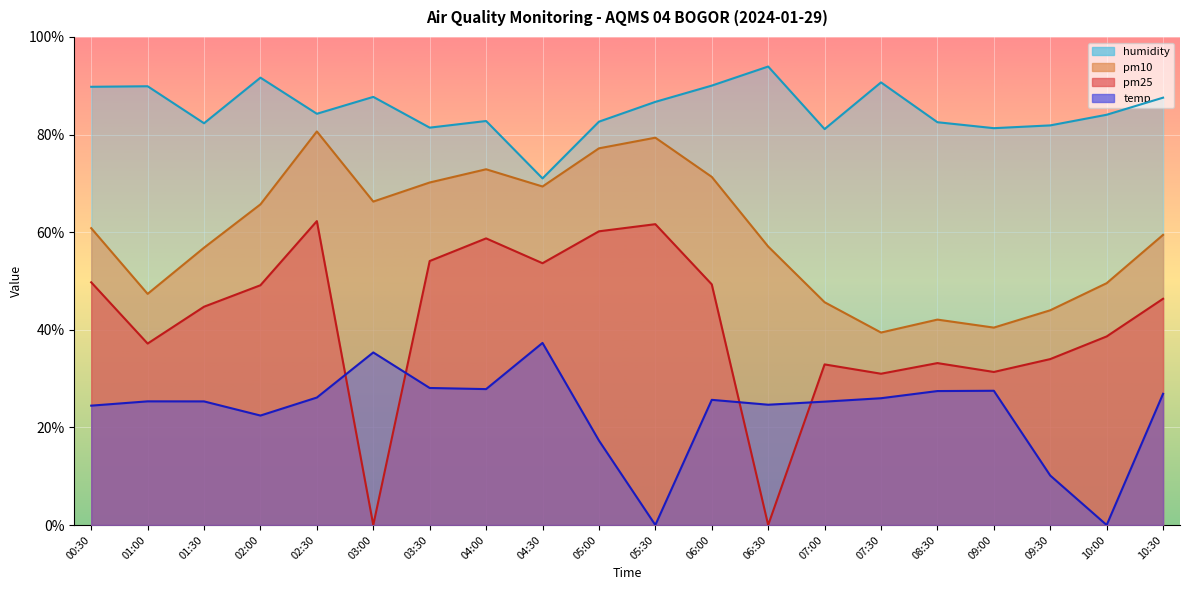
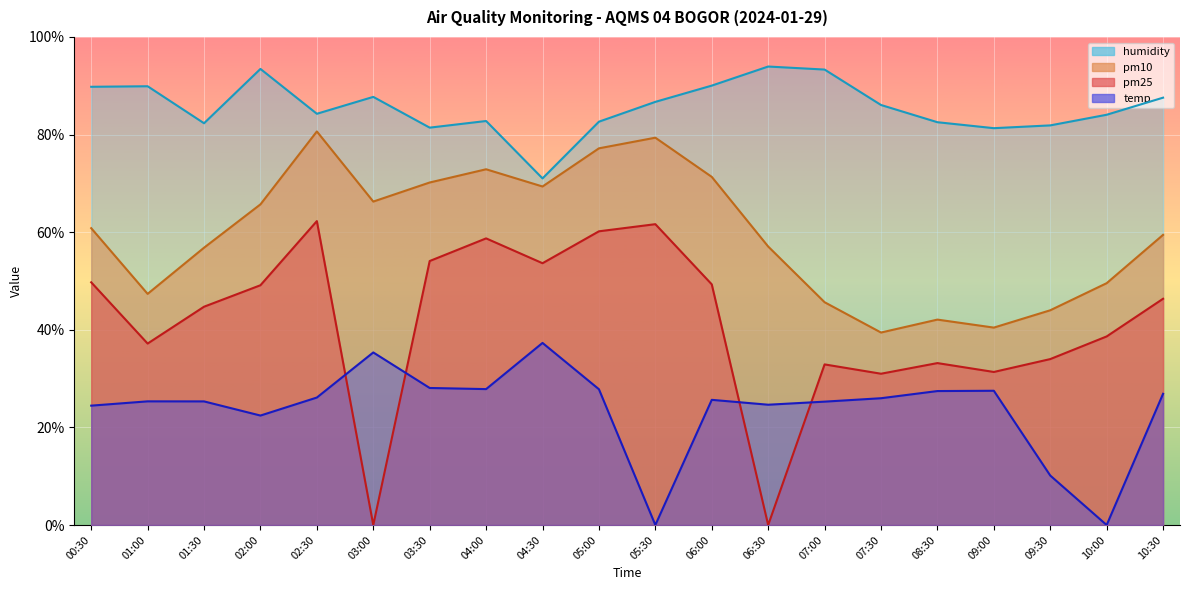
  {
    "humidity": {
      "00:30": "90%",
      "01:00": "90%",
      "01:30": "82%",
-     "02:00": "92%",
+     "02:00": "93%",
      "02:30": "84%",
      "03:00": "88%",
      "03:30": "81%",
      "04:00": "83%",
      "04:30": "71%",
      "05:00": "83%",
      "05:30": "87%",
      "06:00": "90%",
      "06:30": "94%",
-     "07:00": "81%",
-     "07:30": "91%",
+     "07:00": "93%",
+     "07:30": "86%",
      "08:30": "83%",
      "09:00": "81%",
      "09:30": "82%",
      "10:00": "84%"
    },
    "temp": {
      "00:30": "24%",
      "01:00": "25%",
      "01:30": "25%",
      "02:00": "22%",
      "02:30": "26%",
      "03:00": "35%",
      "03:30": "28%",
      "04:00": "28%",
      "04:30": "37%",
-     "05:00": "17%",
+     "05:00": "28%",
      "05:30": "0%",
      "06:00": "26%",
      "06:30": "25%",
      "07:00": "25%",
      "07:30": "26%",
      "08:30": "27%",
      "09:00": "28%",
      "09:30": "10%",
      "10:00": "0%",
      "10:30": "27%"
    }
  }
